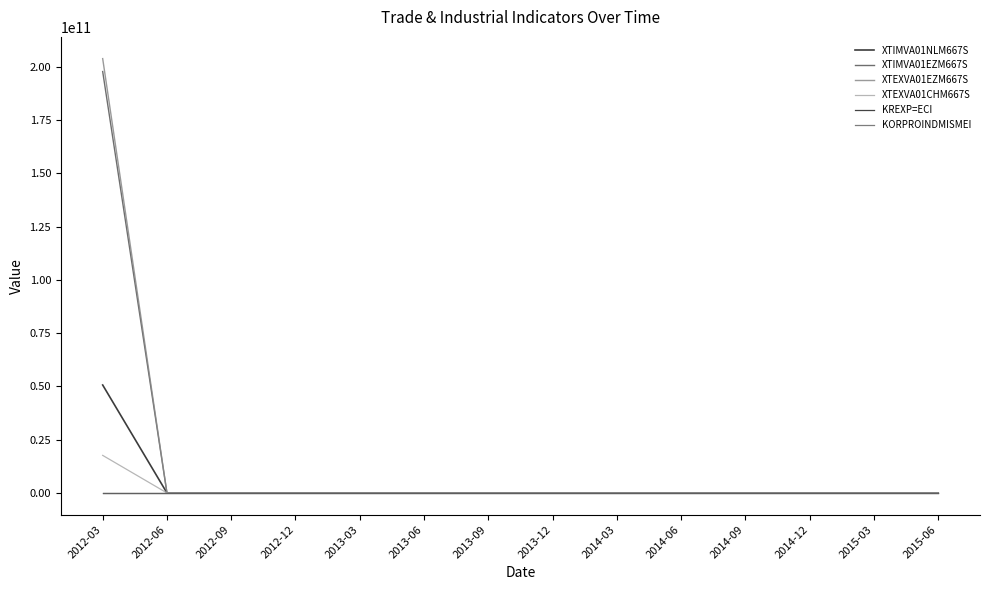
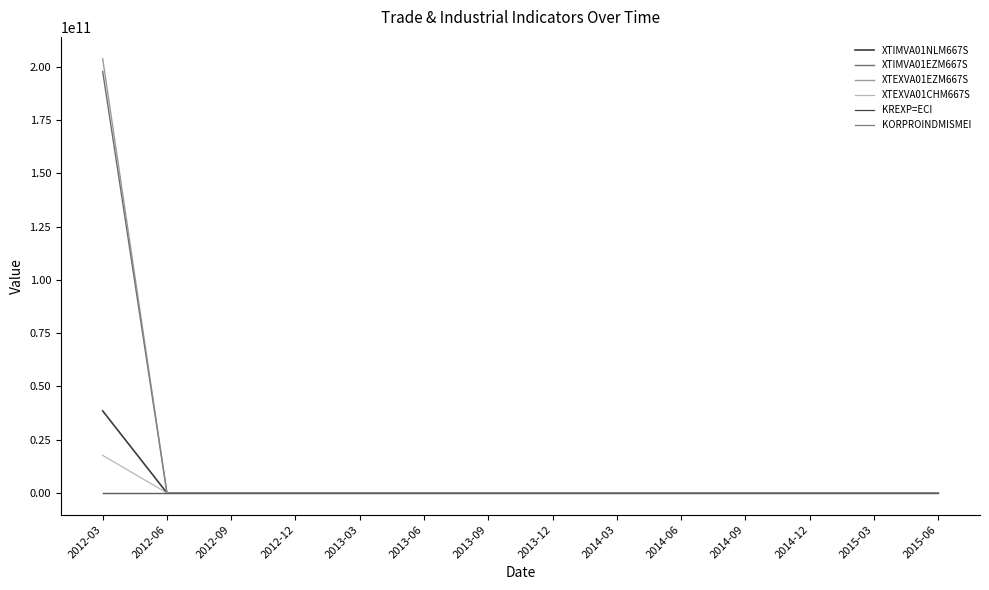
  {
    "XTIMVA01NLM667S": {
-     "2012-03": 51000000000
+     "2012-03": 39000000000
    }
  }
